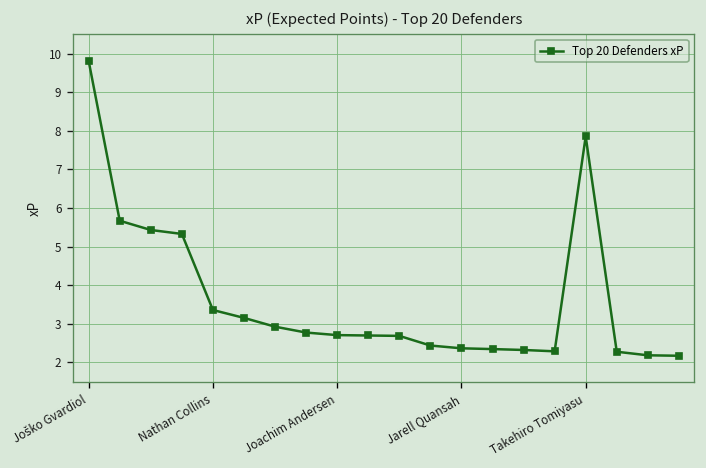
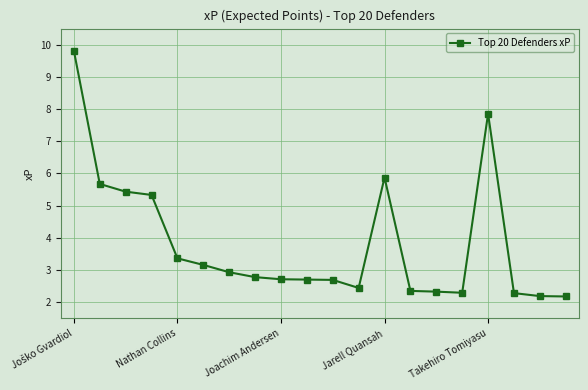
  {
    "Joško Gvardiol": 9.8,
    "Nathan Collins": 3.4,
    "Joachim Andersen": 2.7,
-   "Jarell Quansah": 2.4,
+   "Jarell Quansah": 5.9,
    "Takehiro Tomiyasu": 7.9
  }
